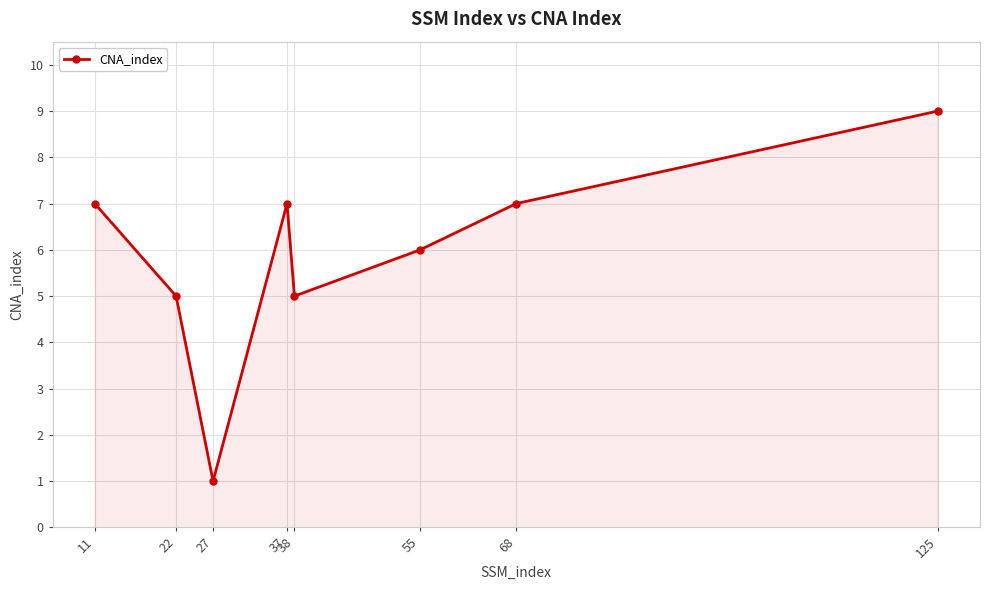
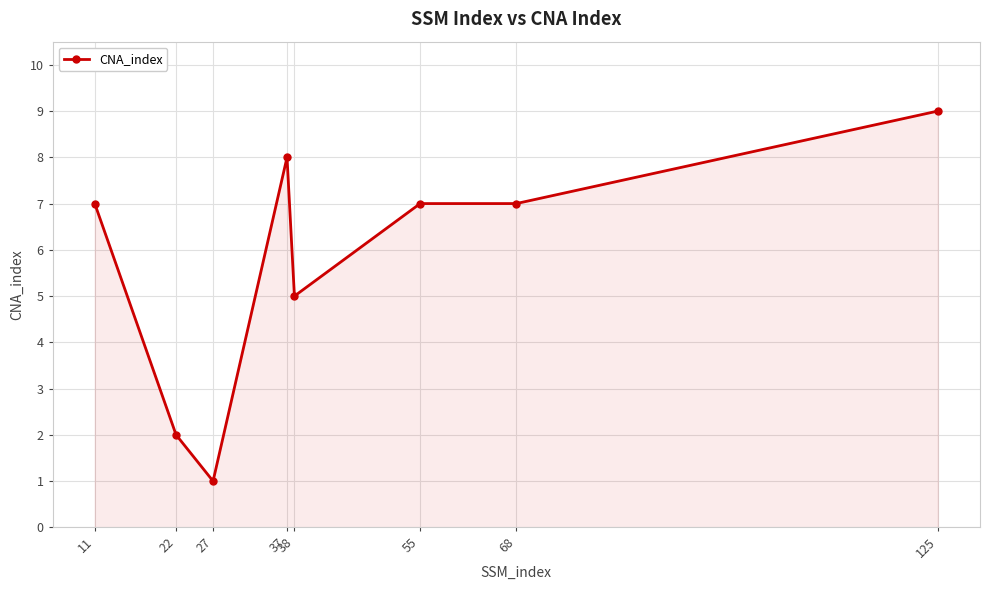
  {
    "11": 7,
-   "22": 5,
+   "22": 2,
    "27": 1,
-   "37": 7,
+   "37": 8,
    "38": 5,
-   "55": 6,
+   "55": 7,
    "68": 7,
    "125": 9
  }
